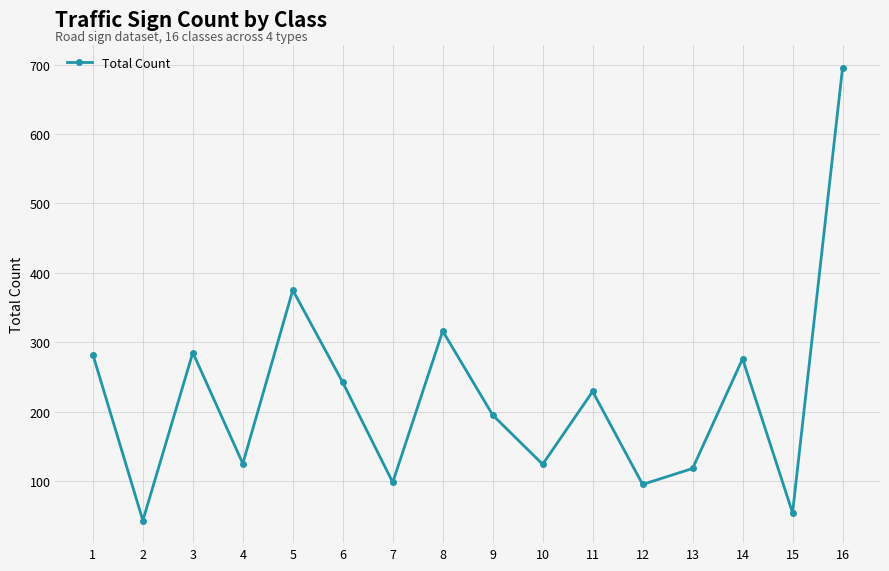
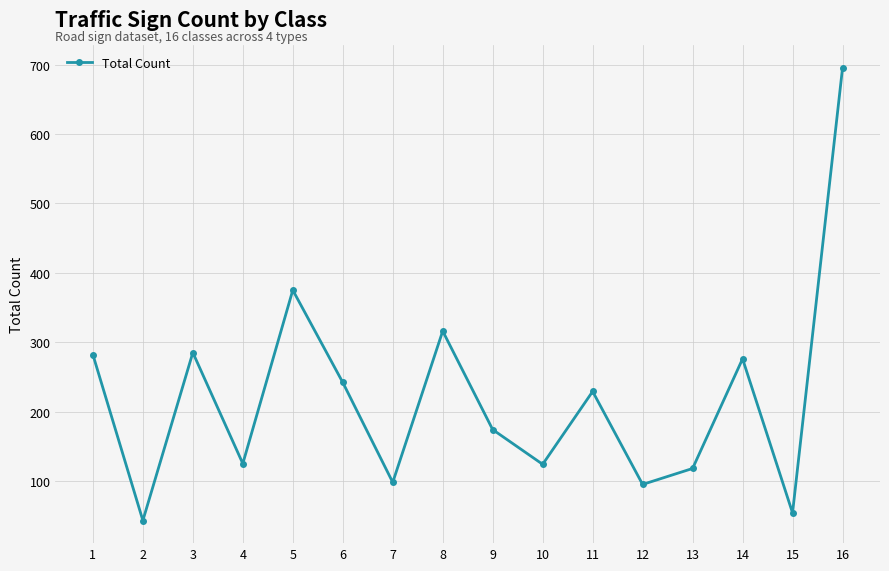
  {
    "1": 280,
    "2": 40,
    "3": 290,
    "4": 130,
    "5": 380,
    "6": 240,
    "7": 100,
    "8": 320,
-   "9": 200,
+   "9": 170,
    "10": 120,
    "11": 230,
    "12": 100,
    "13": 120,
    "14": 280,
    "15": 50,
    "16": 700
  }
